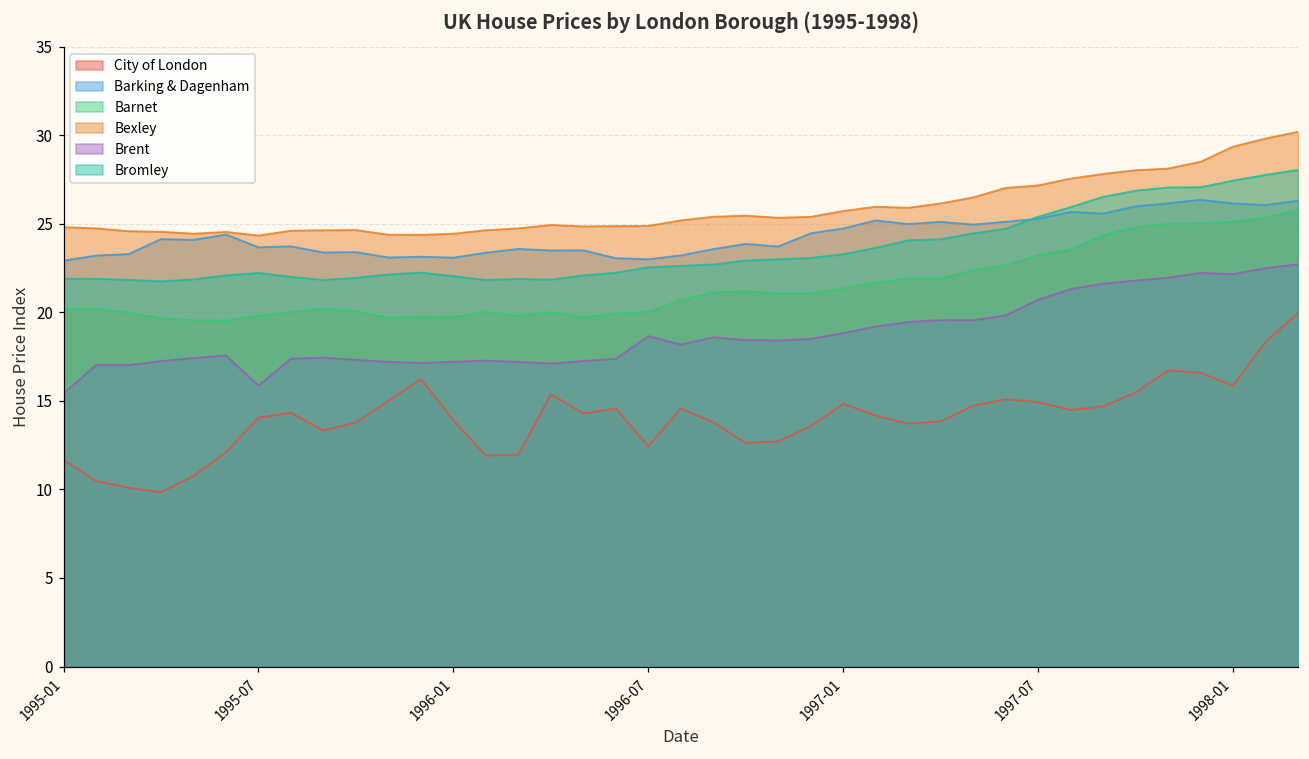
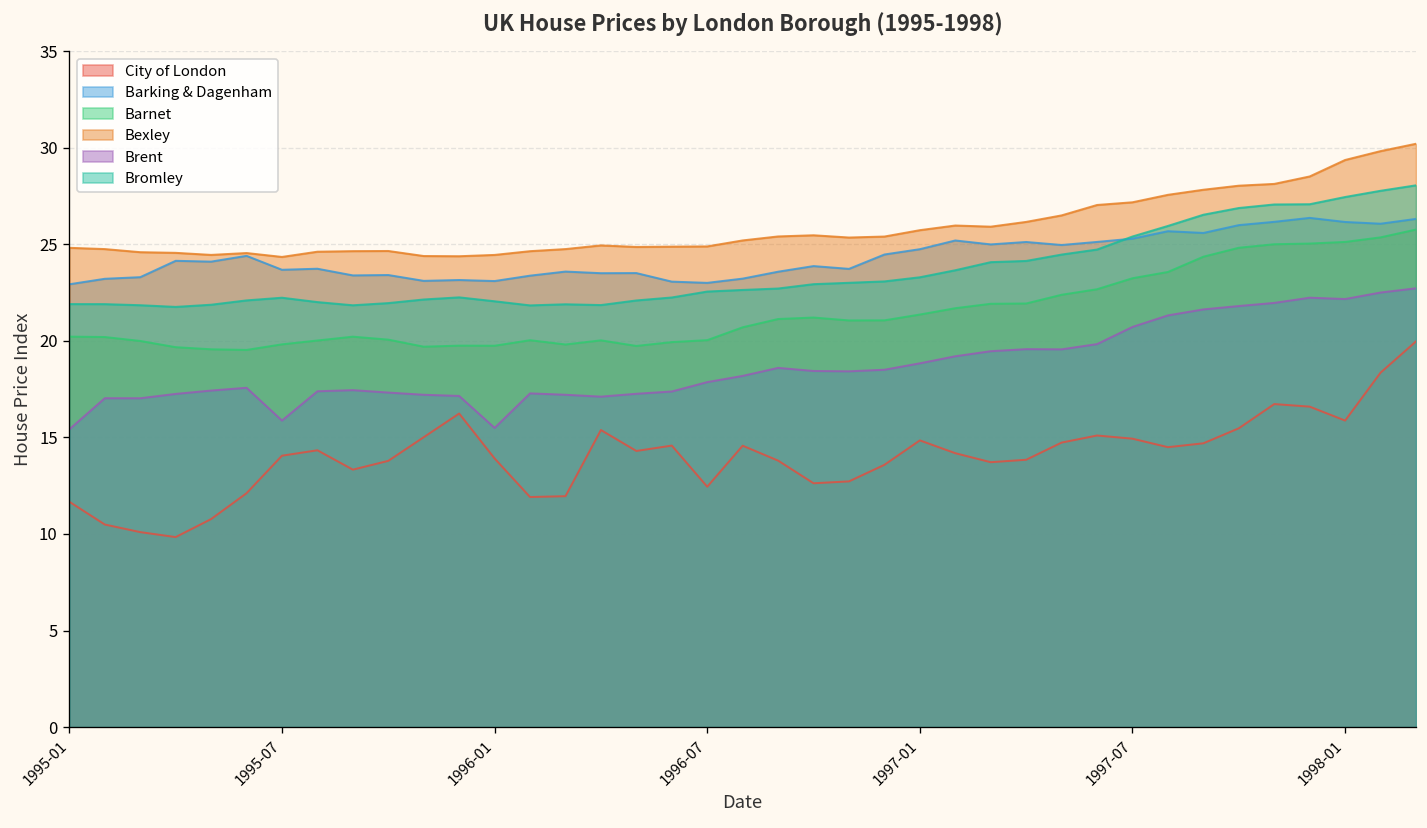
  {
    "Brent": {
      "1995-01": 15.4,
      "1995-07": 15.9,
-     "1996-01": 17.2,
-     "1996-07": 18.7,
+     "1996-01": 15.5,
+     "1996-07": 17.9,
      "1997-01": 18.8,
      "1997-07": 20.7,
      "1998-01": 22.2
    }
  }
